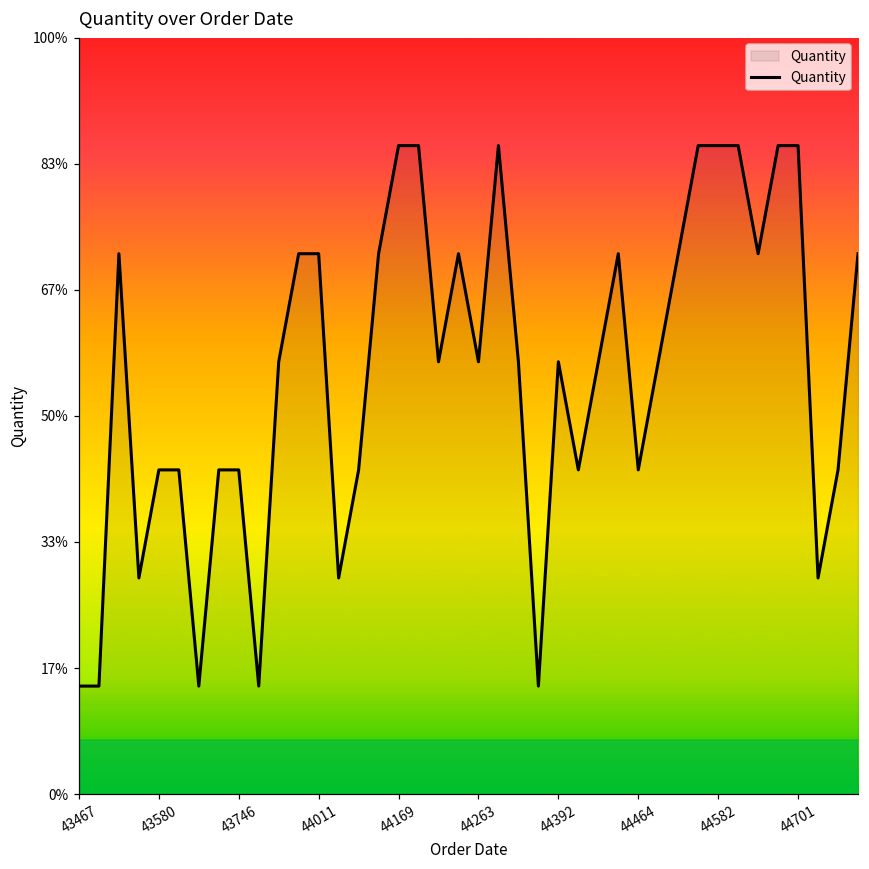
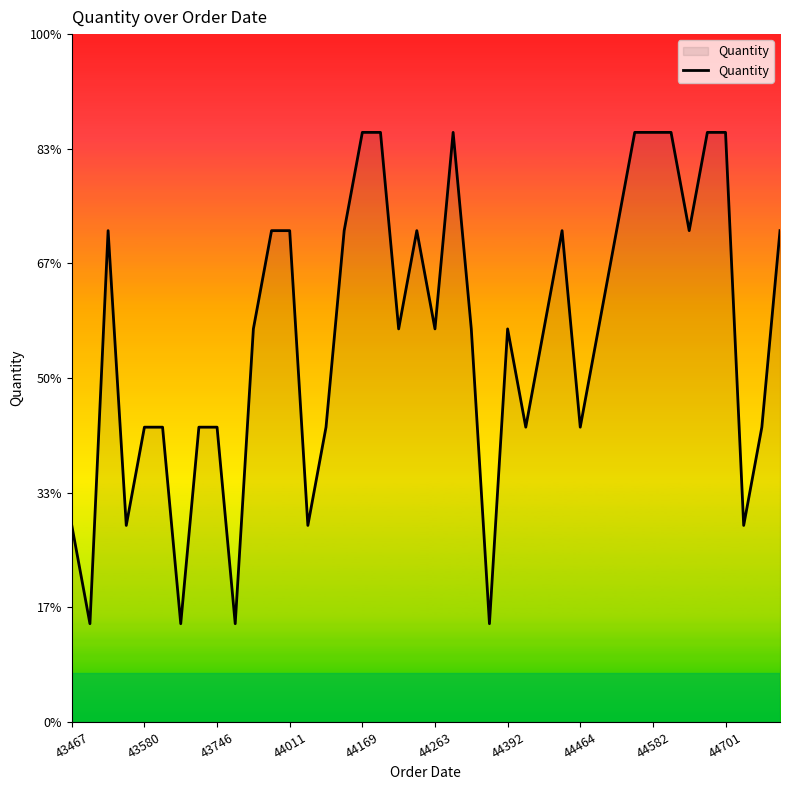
  {
-   "43467": "14%",
+   "43467": "29%",
    "43580": "43%",
    "43746": "43%",
    "44011": "71%",
    "44263": "57%"
  }
